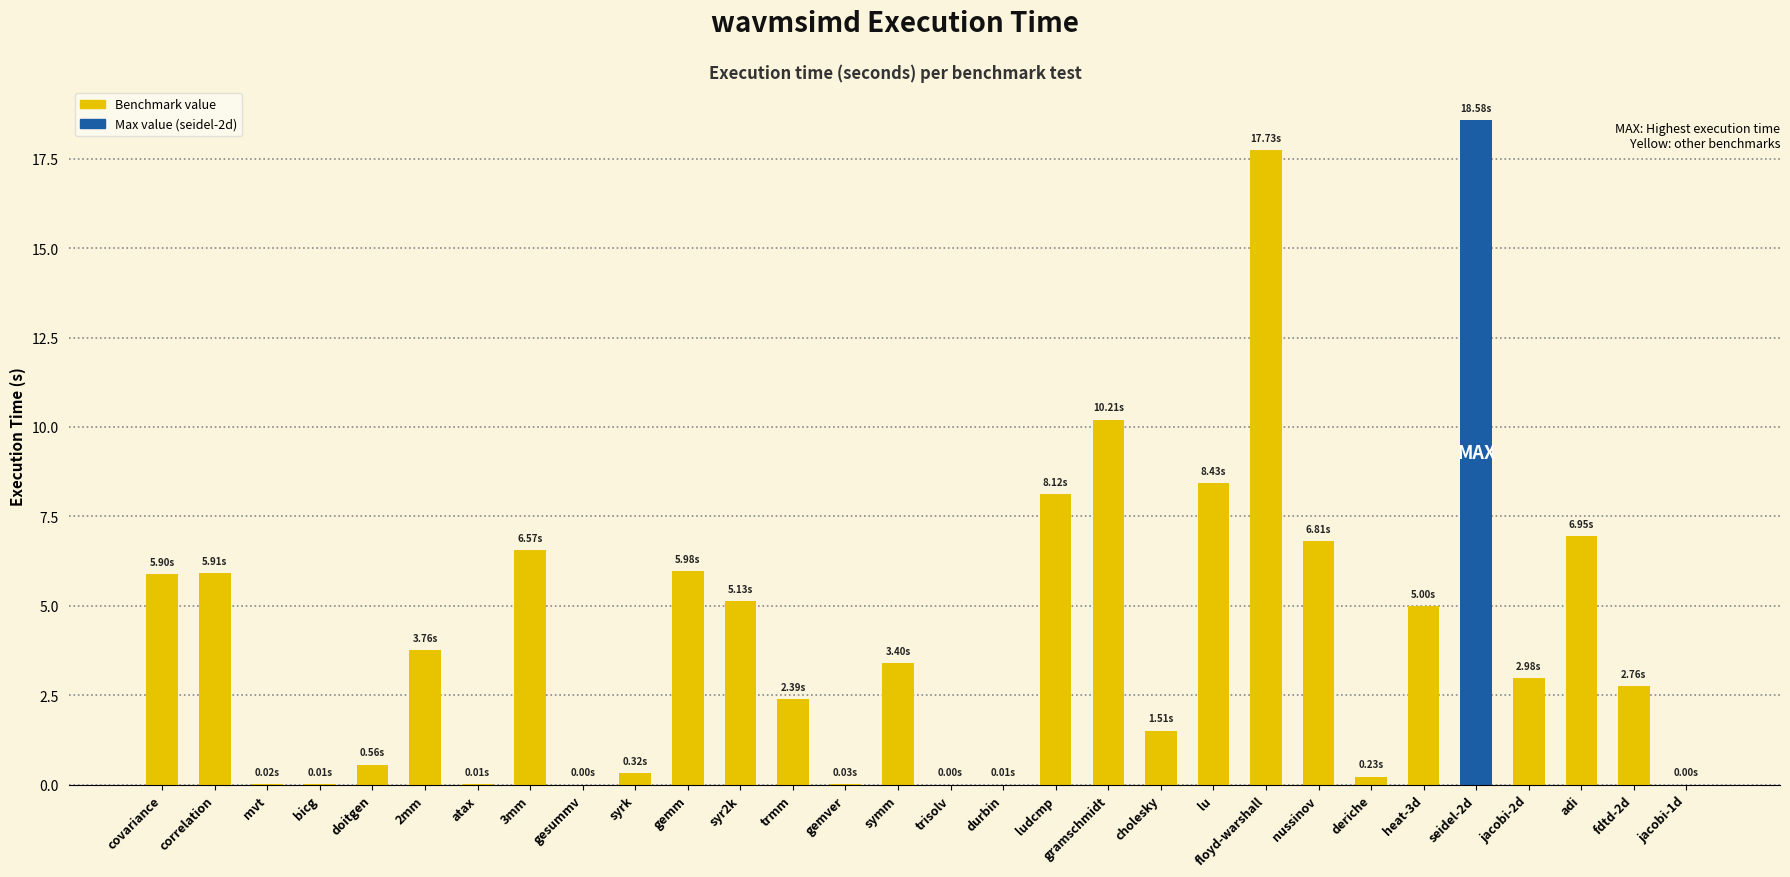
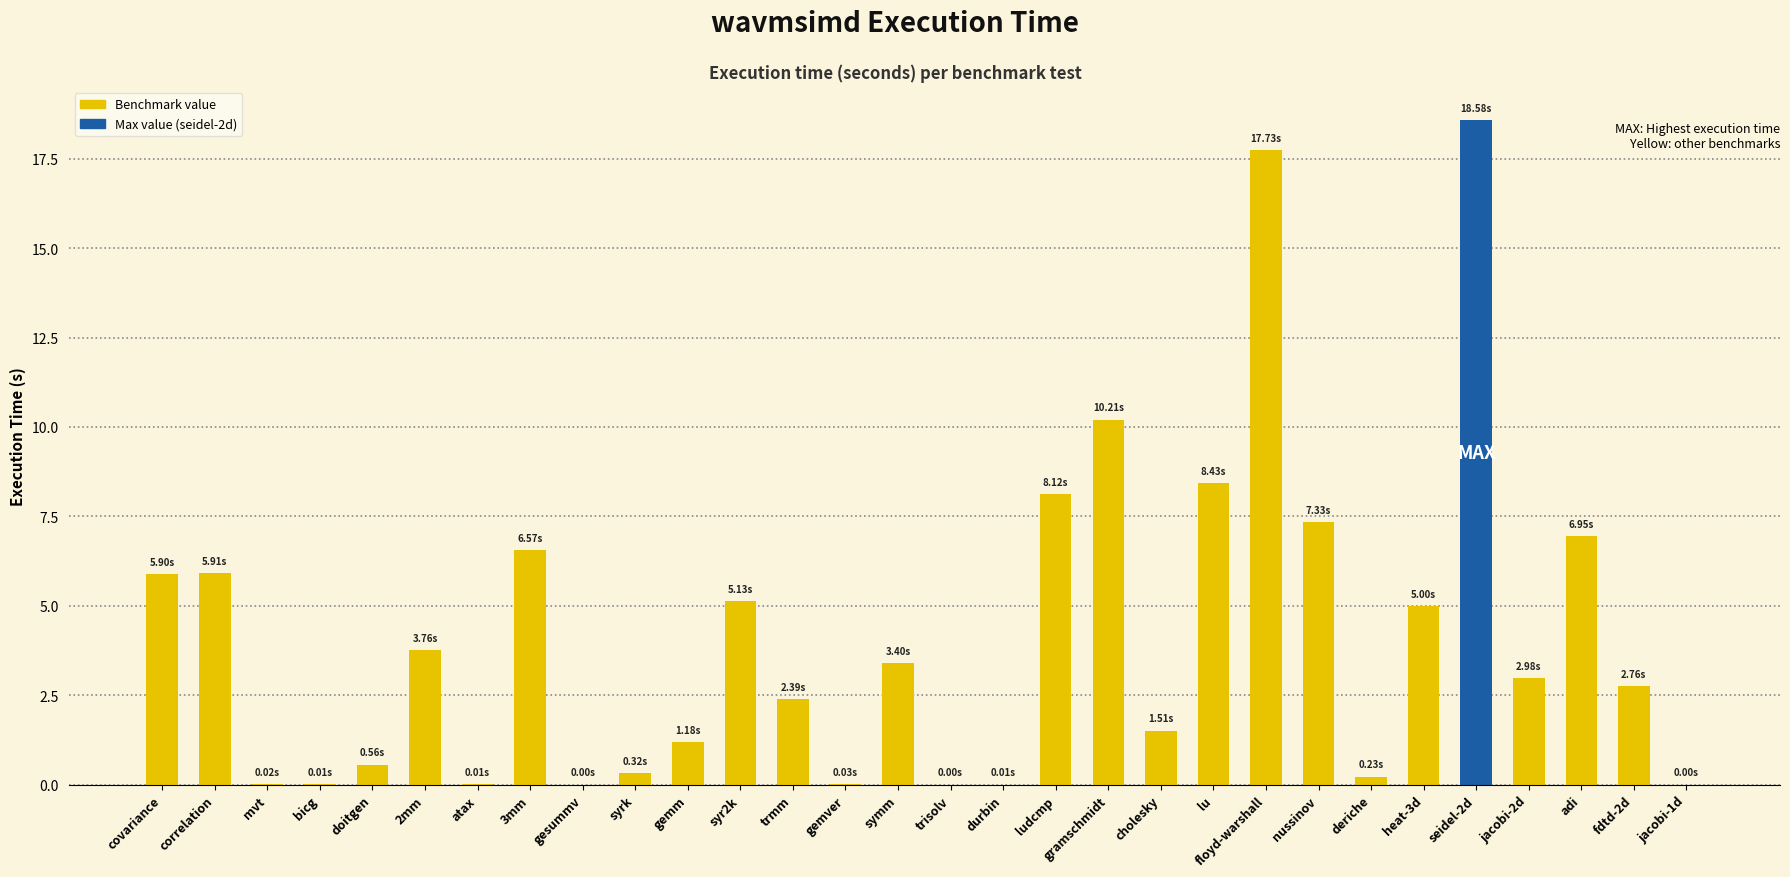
  {
    "covariance": "5.90s",
    "correlation": "5.91s",
    "mvt": "0.02s",
    "bicg": "0.01s",
    "doitgen": "0.56s",
    "2mm": "3.76s",
    "atax": "0.01s",
    "3mm": "6.57s",
    "gesummv": "0.00s",
    "syrk": "0.32s",
-   "gemm": "5.98s",
+   "gemm": "1.18s",
    "syr2k": "5.13s",
    "trmm": "2.39s",
    "gemver": "0.03s",
    "symm": "3.40s",
    "trisolv": "0.00s",
    "durbin": "0.01s",
    "ludcmp": "8.12s",
    "gramschmidt": "10.21s",
    "cholesky": "1.51s",
    "lu": "8.43s",
    "floyd-warshall": "17.73s",
-   "nussinov": "6.81s",
+   "nussinov": "7.33s",
    "deriche": "0.23s",
    "heat-3d": "5.00s",
    "seidel-2d": "18.58s",
    "jacobi-2d": "2.98s",
    "adi": "6.95s",
    "fdtd-2d": "2.76s",
    "jacobi-1d": "0.00s"
  }
